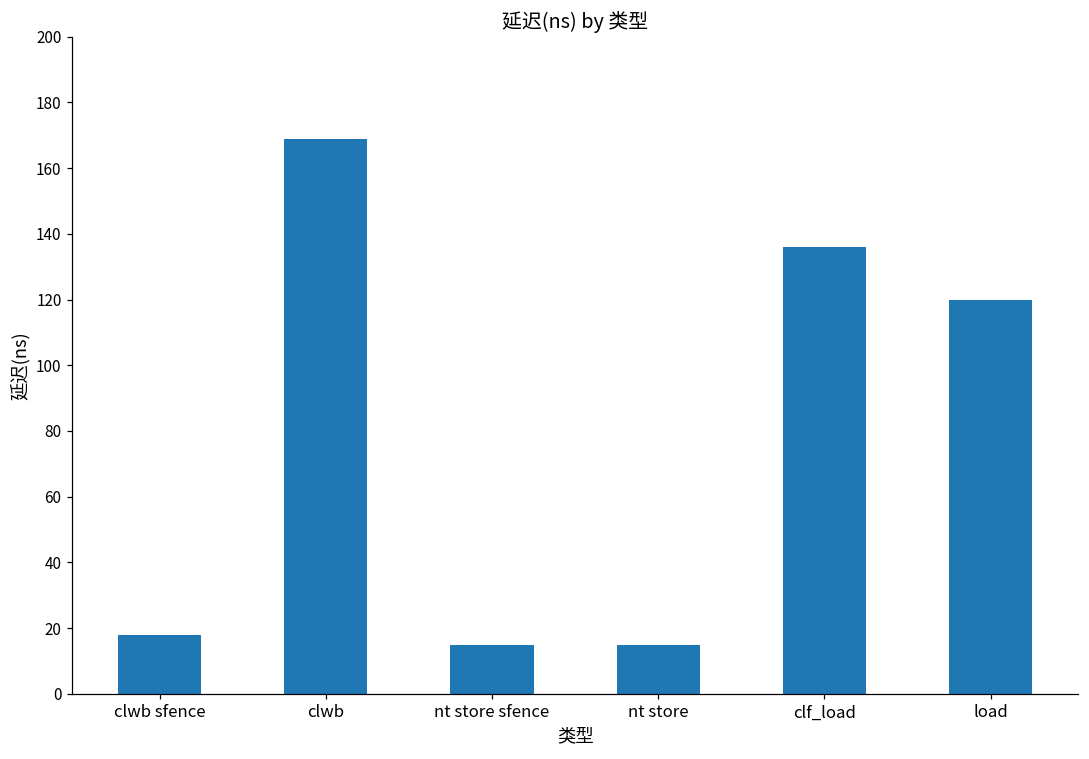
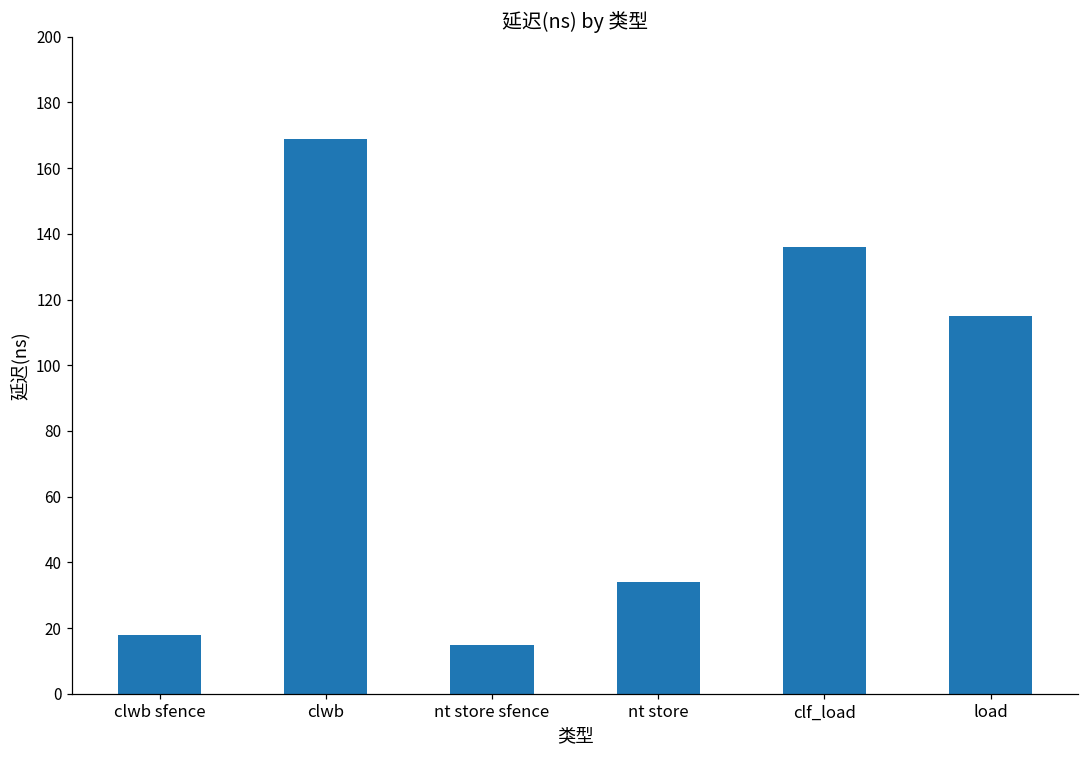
  {
    "clwb sfence": 18,
    "clwb": 169,
    "nt store sfence": 15,
-   "nt store": 15,
+   "nt store": 34,
    "clf_load": 136,
-   "load": 120
+   "load": 115
  }
